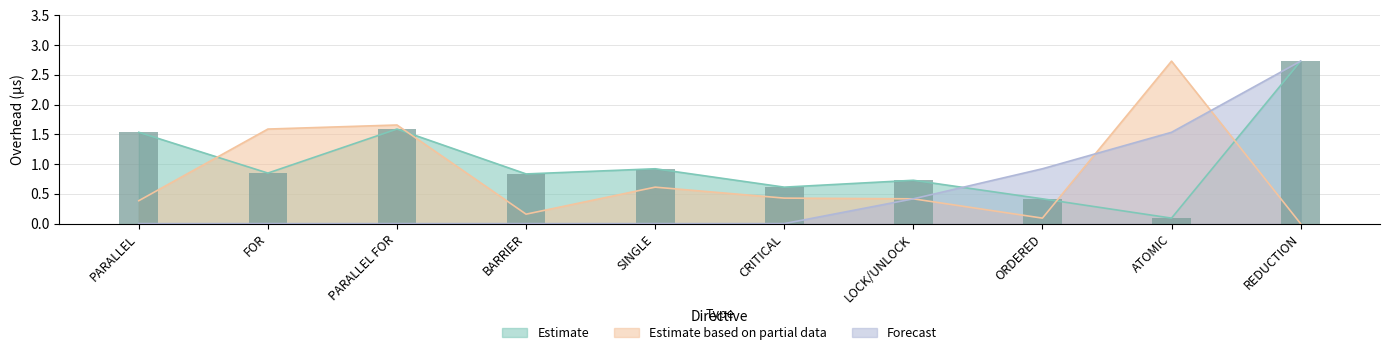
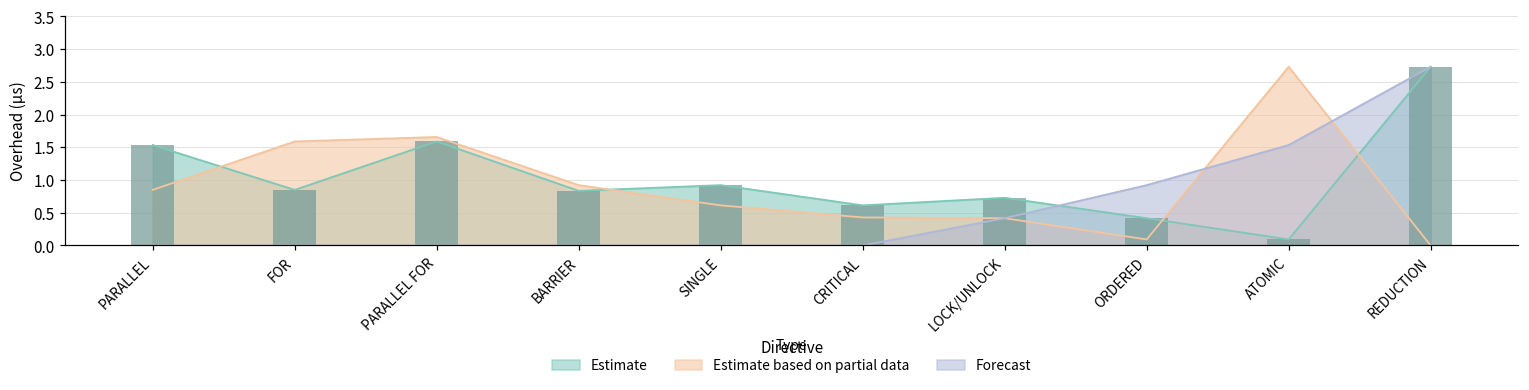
  {
    "Estimate based on partial data": {
-     "PARALLEL": 0.4,
+     "PARALLEL": 0.8,
      "FOR": 1.6,
      "PARALLEL FOR": 1.7,
-     "BARRIER": 0.2,
+     "BARRIER": 0.9,
      "SINGLE": 0.6,
      "CRITICAL": 0.4,
      "ORDERED": 0.1,
      "ATOMIC": 2.7,
      "REDUCTION": 0.0
    }
  }
